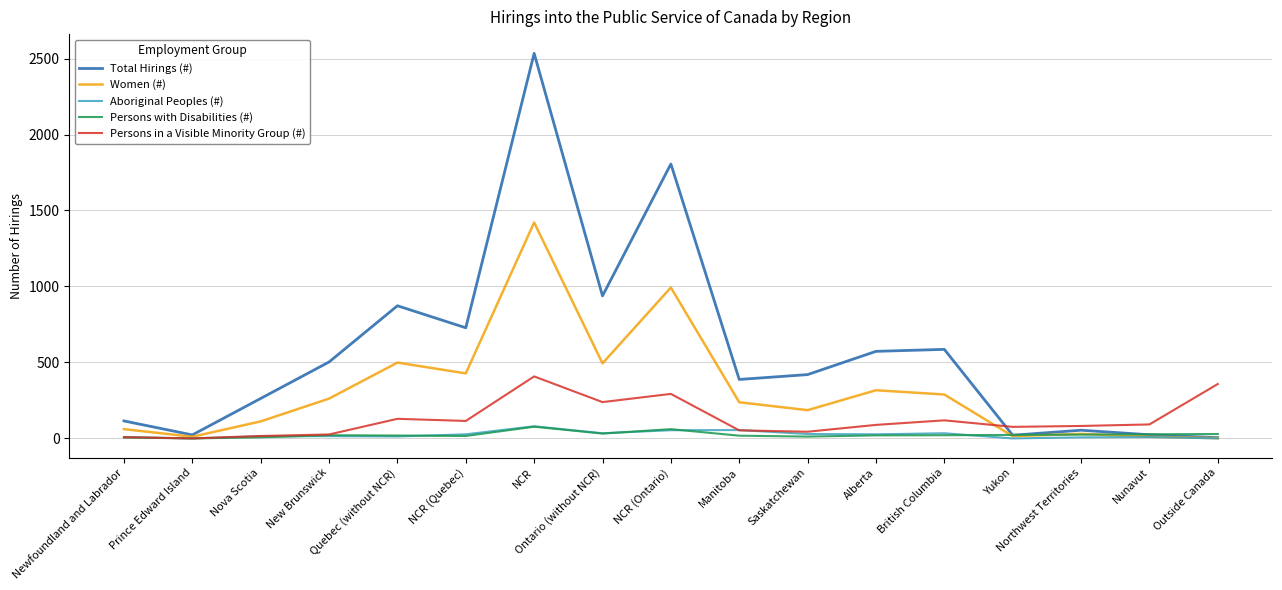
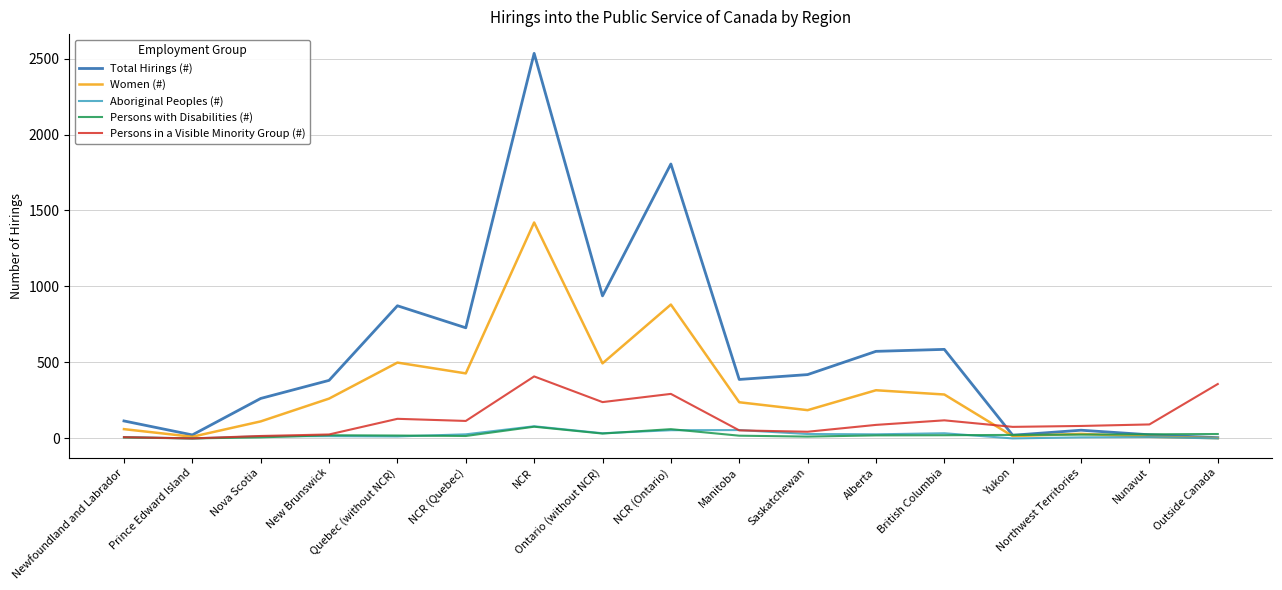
  {
    "Total Hirings (#)": {
      "Newfoundland and Labrador": 120,
      "Nova Scotia": 260,
-     "New Brunswick": 500,
+     "New Brunswick": 380,
      "Quebec (without NCR)": 870,
      "NCR (Quebec)": 730,
      "NCR": 2530,
      "Ontario (without NCR)": 940,
      "NCR (Ontario)": 1810,
      "Manitoba": 390,
      "Saskatchewan": 420,
      "Alberta": 570,
      "British Columbia": 590,
      "Northwest Territories": 50
    },
    "Women (#)": {
      "Newfoundland and Labrador": 60,
      "Nova Scotia": 110,
      "New Brunswick": 260,
      "Quebec (without NCR)": 500,
      "NCR (Quebec)": 430,
      "NCR": 1420,
      "Ontario (without NCR)": 490,
-     "NCR (Ontario)": 990,
+     "NCR (Ontario)": 880,
      "Manitoba": 240,
      "Saskatchewan": 190,
      "Alberta": 320,
      "British Columbia": 290
    },
    "Aboriginal Peoples (#)": {
      "Northwest Territories": 10
    },
    "Persons with Disabilities (#)": {
      "Manitoba": 20,
      "Saskatchewan": 10,
      "Outside Canada": 30
    },
    "Persons in a Visible Minority Group (#)": {
      "Quebec (without NCR)": 130,
      "NCR (Quebec)": 120,
      "NCR": 410,
      "Ontario (without NCR)": 240,
      "NCR (Ontario)": 290,
      "Alberta": 90,
      "British Columbia": 120,
      "Yukon": 80,
      "Northwest Territories": 80,
      "Nunavut": 90,
      "Outside Canada": 360
    }
  }
